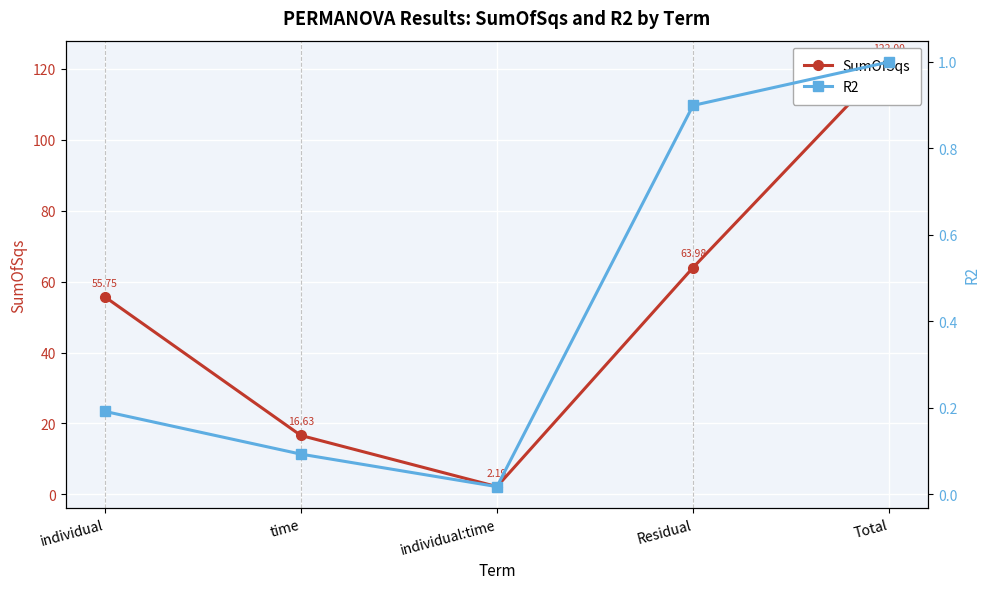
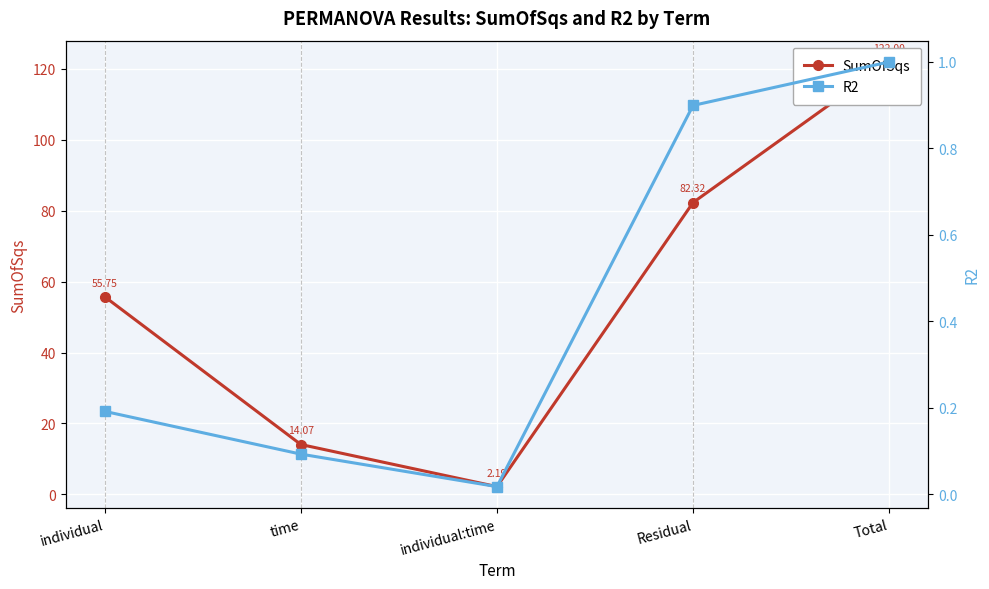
  {
    "SumOfSqs": {
      "individual": 55.75,
-     "time": 16.63,
+     "time": 14.07,
      "individual:time": 2.19,
-     "Residual": 63.98
+     "Residual": 82.32
    }
  }
